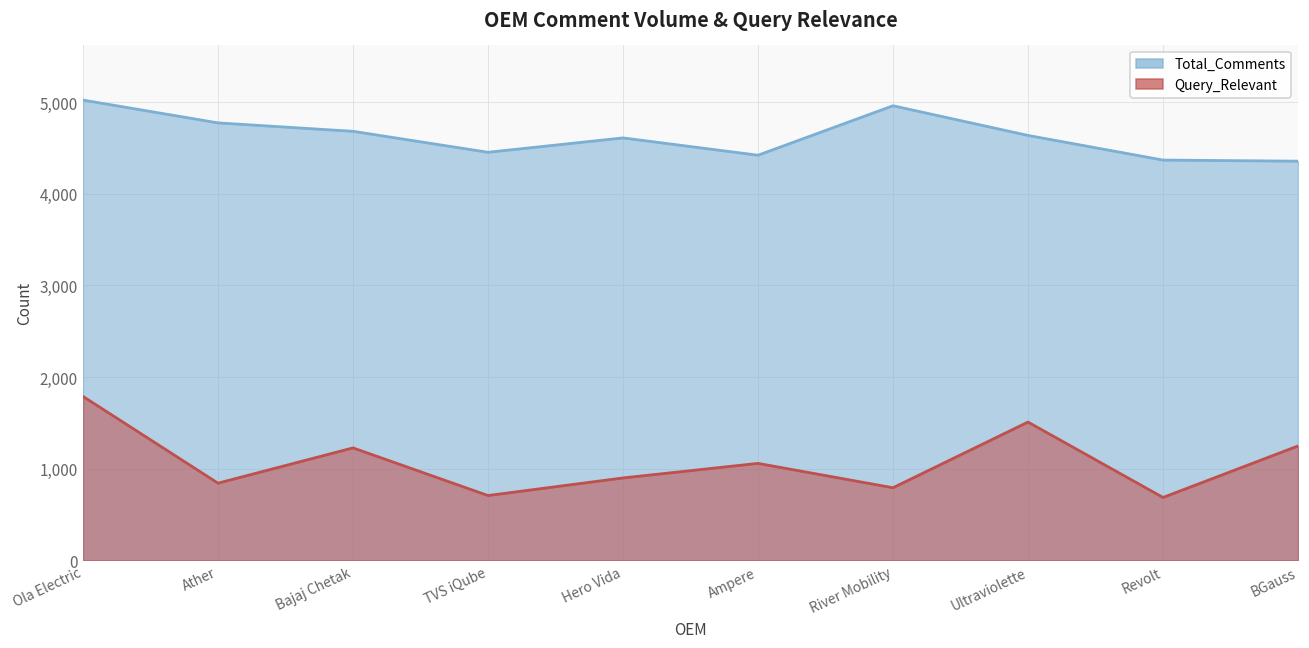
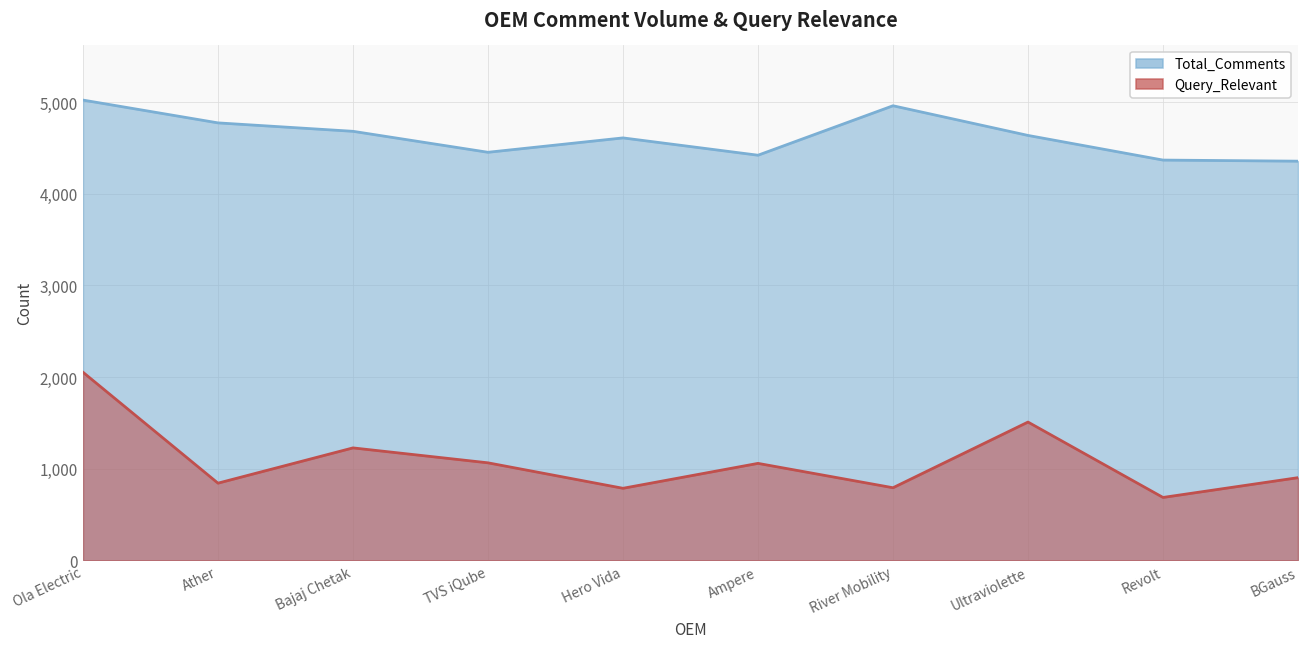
  {
    "Total_Comments": {
      "Ola Electric": "5,000",
      "Ather": "4,800",
      "Bajaj Chetak": "4,700",
      "TVS iQube": "4,500",
      "Hero Vida": "4,600",
      "Ampere": "4,400",
      "River Mobility": "5,000",
      "Ultraviolette": "4,600",
      "Revolt": "4,400",
      "BGauss": "4,400"
    },
    "Query_Relevant": {
-     "Ola Electric": "1,800",
+     "Ola Electric": "2,100",
      "Ather": "800",
      "Bajaj Chetak": "1,200",
-     "TVS iQube": "700",
-     "Hero Vida": "900",
+     "TVS iQube": "1,100",
+     "Hero Vida": "800",
      "Ampere": "1,100",
      "River Mobility": "800",
      "Ultraviolette": "1,500",
      "Revolt": "700",
-     "BGauss": "1,200"
+     "BGauss": "900"
    }
  }
